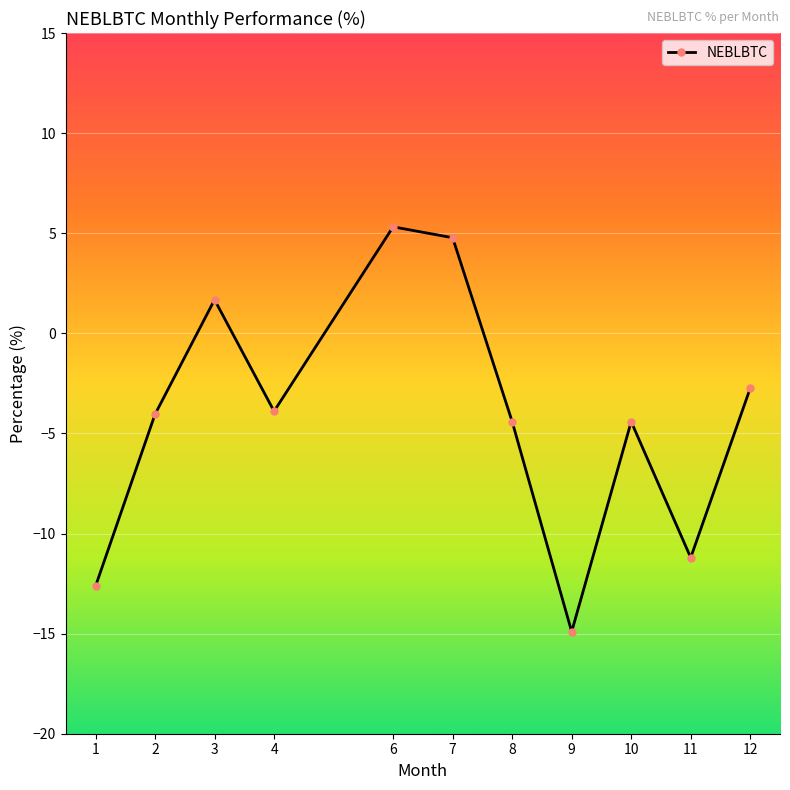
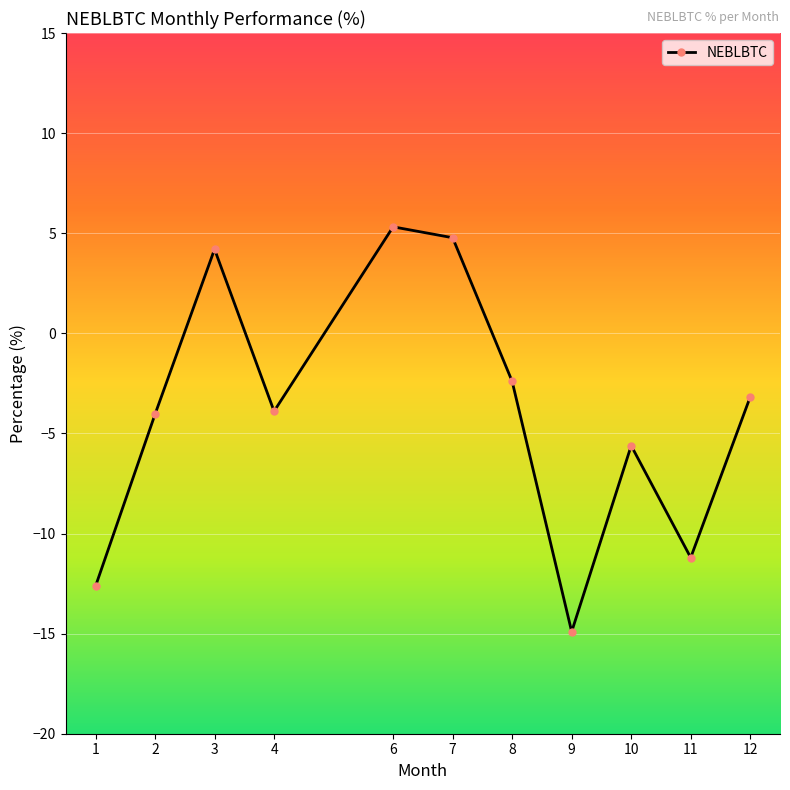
  {
    "1": -12.6,
    "2": -4.0,
-   "3": 1.7,
+   "3": 4.2,
    "4": -3.9,
    "6": 5.3,
    "7": 4.8,
-   "8": -4.4,
+   "8": -2.4,
    "9": -14.9,
-   "10": -4.4,
+   "10": -5.6,
    "11": -11.2,
-   "12": -2.7
+   "12": -3.2
  }
